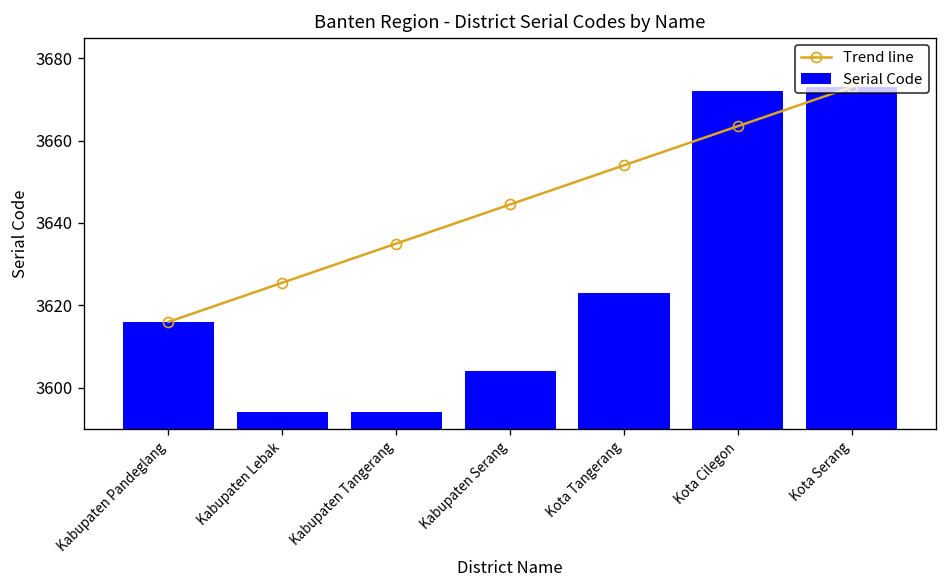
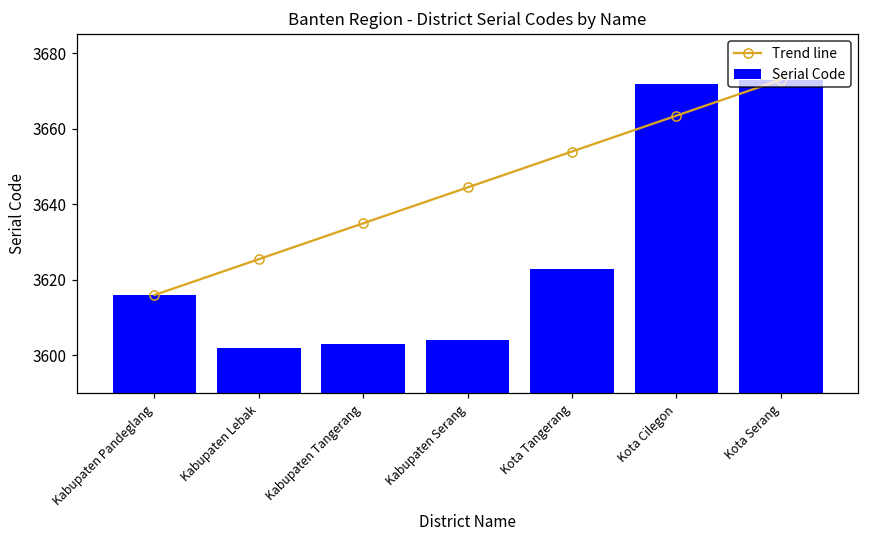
  {
    "Trend line": {
      "Kabupaten Pandeglang": 3616,
      "Kabupaten Lebak": 3626,
      "Kabupaten Tangerang": 3635,
      "Kabupaten Serang": 3645,
      "Kota Tangerang": 3654,
      "Kota Cilegon": 3664
    },
    "Serial Code": {
      "Kabupaten Pandeglang": 3616,
-     "Kabupaten Lebak": 3594,
-     "Kabupaten Tangerang": 3594,
+     "Kabupaten Lebak": 3602,
+     "Kabupaten Tangerang": 3603,
      "Kabupaten Serang": 3604,
      "Kota Tangerang": 3623,
      "Kota Cilegon": 3672
    }
  }
